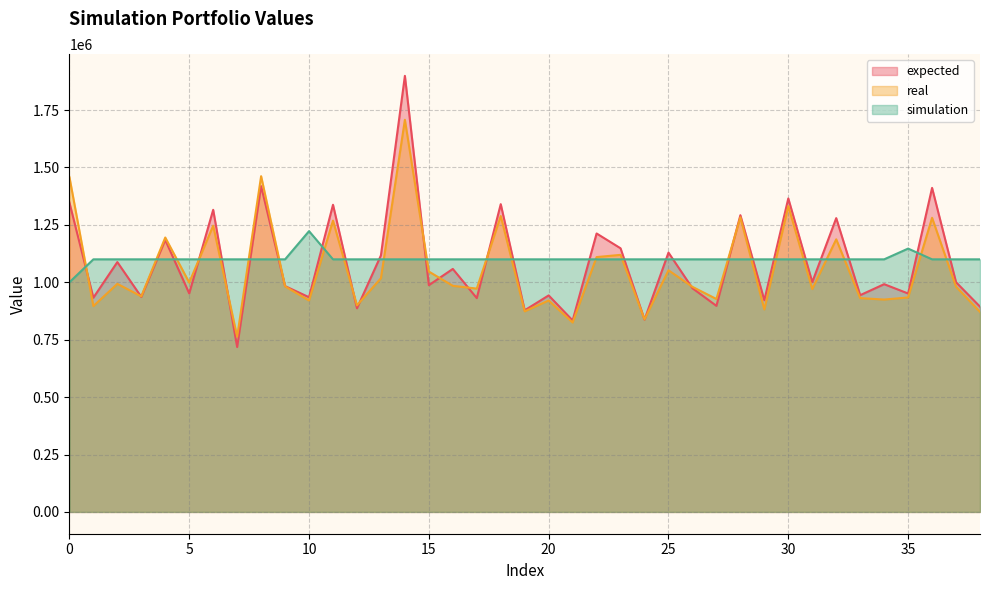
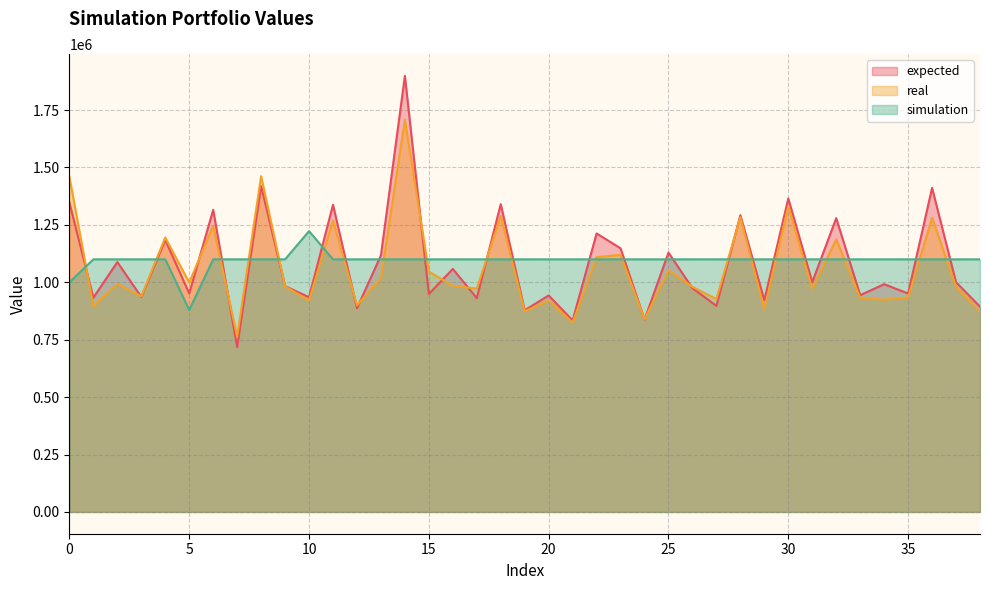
  {
    "expected": {
      "0": 1350000,
      "5": 950000,
      "10": 930000,
-     "15": 990000,
+     "15": 950000,
      "20": 940000,
      "25": 1130000,
      "30": 1370000,
      "35": 950000
    },
    "real": {
      "0": 1460000,
      "5": 1000000,
      "10": 920000,
      "15": 1050000,
      "20": 920000,
      "25": 1050000,
      "30": 1330000,
      "35": 930000
    },
    "simulation": {
      "0": 1000000,
-     "5": 1100000,
+     "5": 880000,
      "10": 1220000,
      "15": 1100000,
      "20": 1100000,
      "25": 1100000,
      "30": 1100000,
-     "35": 1150000
+     "35": 1100000
    }
  }
